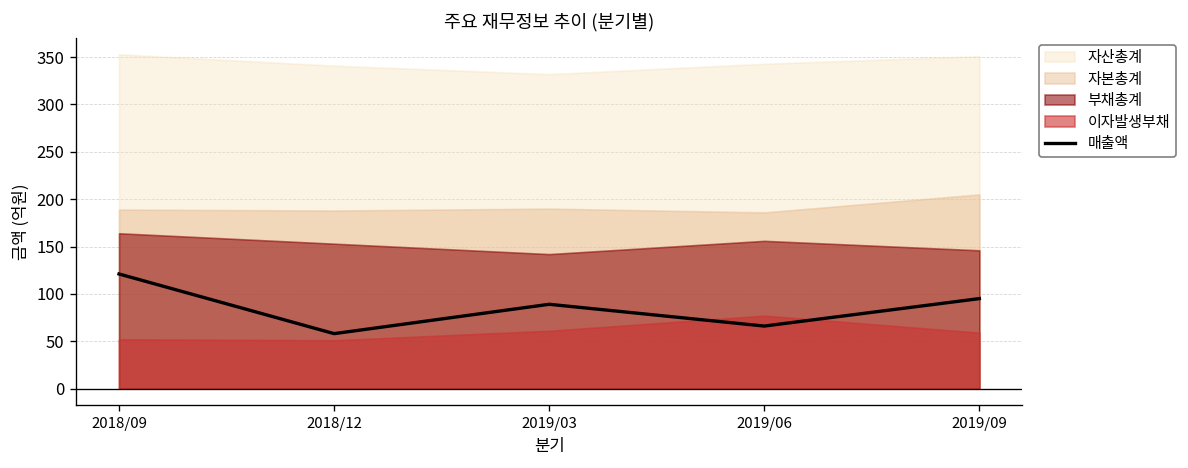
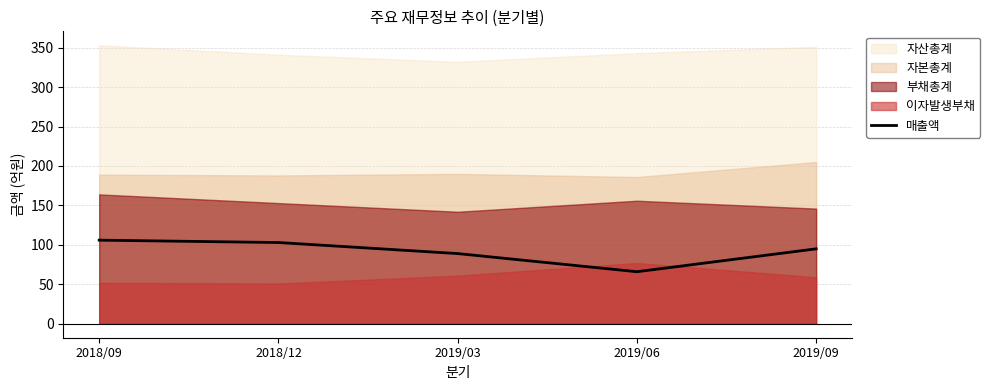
  {
    "매출액": {
-     "2018/09": 120,
-     "2018/12": 60,
+     "2018/09": 110,
+     "2018/12": 100,
      "2019/03": 90,
      "2019/06": 70,
      "2019/09": 100
    },
    "부채총계": {
      "2018/09": 160,
      "2018/12": 150,
      "2019/03": 140,
      "2019/06": 160,
      "2019/09": 150
    },
    "이자발생부채": {
      "2018/09": 50,
      "2018/12": 50,
      "2019/03": 60,
      "2019/06": 80,
      "2019/09": 60
    }
  }
